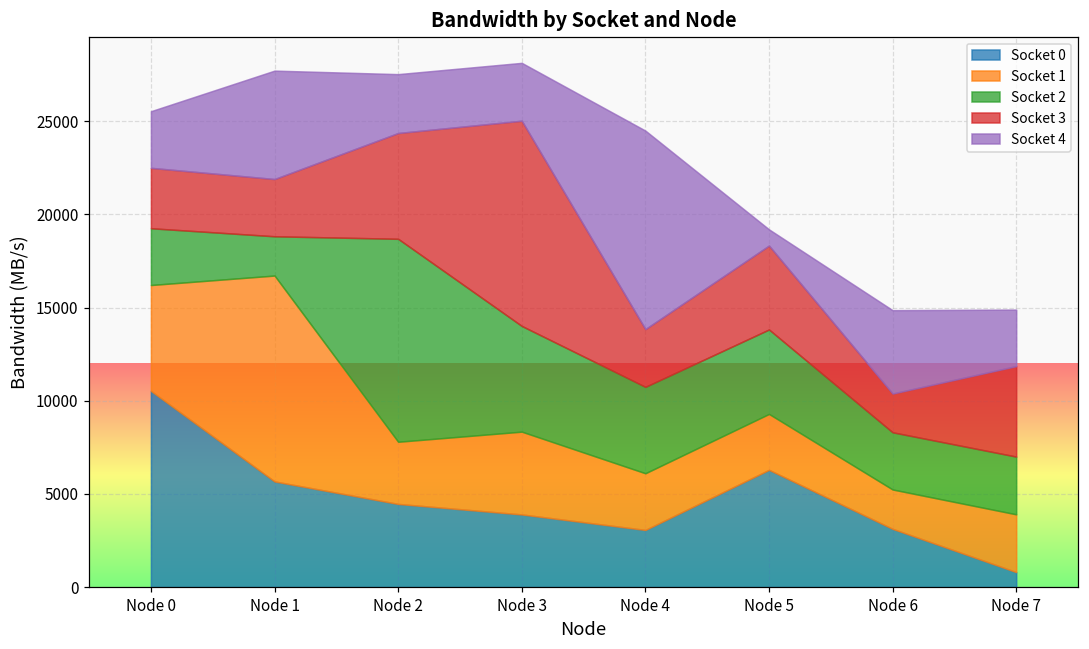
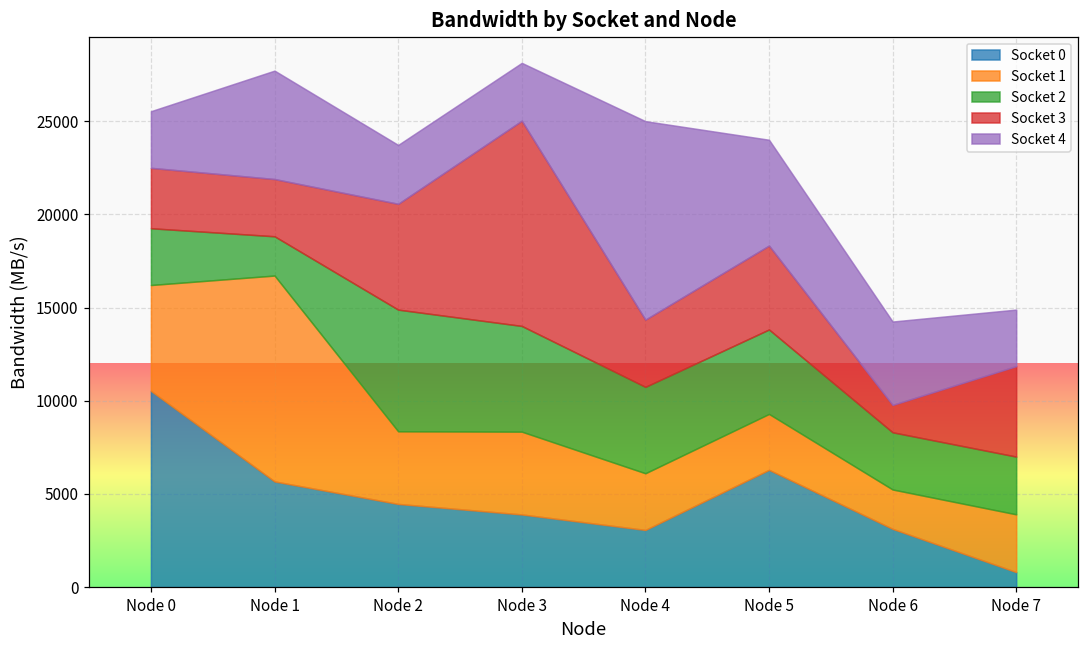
  {
    "Socket 0": {
      "Node 0": 10500,
      "Node 1": 5700,
      "Node 2": 4500,
      "Node 3": 3900,
      "Node 4": 3100,
      "Node 5": 6300,
      "Node 6": 3100,
      "Node 7": 800
    },
    "Socket 1": {
      "Node 0": 5700,
      "Node 1": 11000,
-     "Node 2": 3300,
+     "Node 2": 3900,
      "Node 3": 4400,
      "Node 4": 3000,
      "Node 5": 3000,
      "Node 6": 2100,
      "Node 7": 3100
    },
    "Socket 2": {
      "Node 0": 3000,
      "Node 1": 2100,
-     "Node 2": 10900,
+     "Node 2": 6500,
      "Node 3": 5700,
      "Node 4": 4600,
      "Node 5": 4500,
      "Node 6": 3100,
      "Node 7": 3100
    },
    "Socket 3": {
      "Node 0": 3200,
      "Node 1": 3100,
      "Node 2": 5700,
      "Node 3": 11000,
-     "Node 4": 3100,
+     "Node 4": 3600,
      "Node 5": 4500,
-     "Node 6": 2100,
+     "Node 6": 1500,
      "Node 7": 4900
    },
    "Socket 4": {
      "Node 0": 3000,
      "Node 1": 5800,
      "Node 2": 3200,
      "Node 3": 3100,
      "Node 4": 10600,
-     "Node 5": 900,
+     "Node 5": 5700,
      "Node 6": 4500,
      "Node 7": 3000
    }
  }
